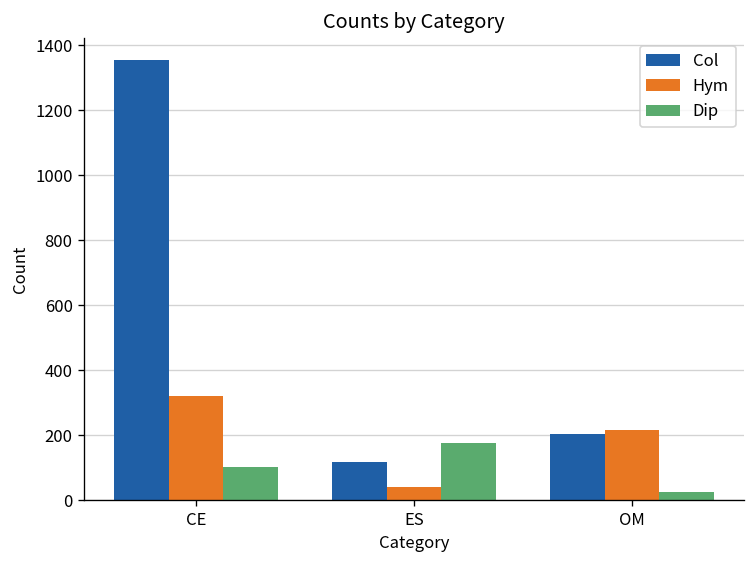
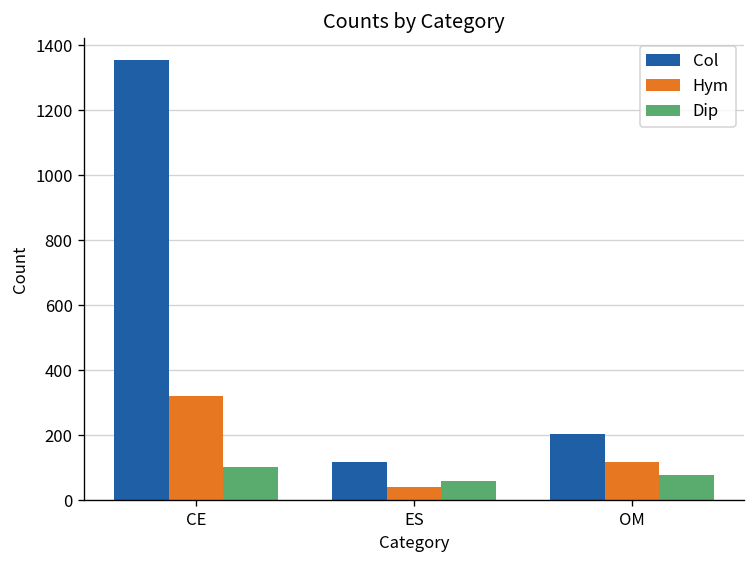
  {
    "Col": {
      "CE": 1360,
      "ES": 120,
      "OM": 200
    },
    "Hym": {
      "CE": 320,
      "ES": 40,
-     "OM": 220
+     "OM": 120
    },
    "Dip": {
      "CE": 100,
-     "ES": 180,
-     "OM": 20
+     "ES": 60,
+     "OM": 80
    }
  }
